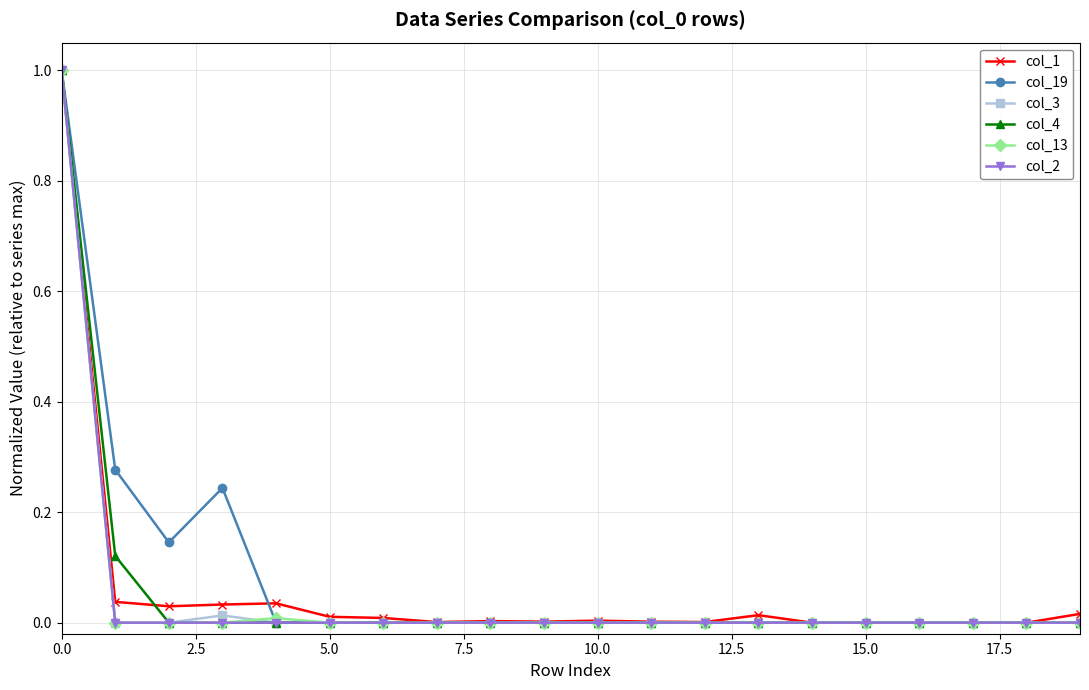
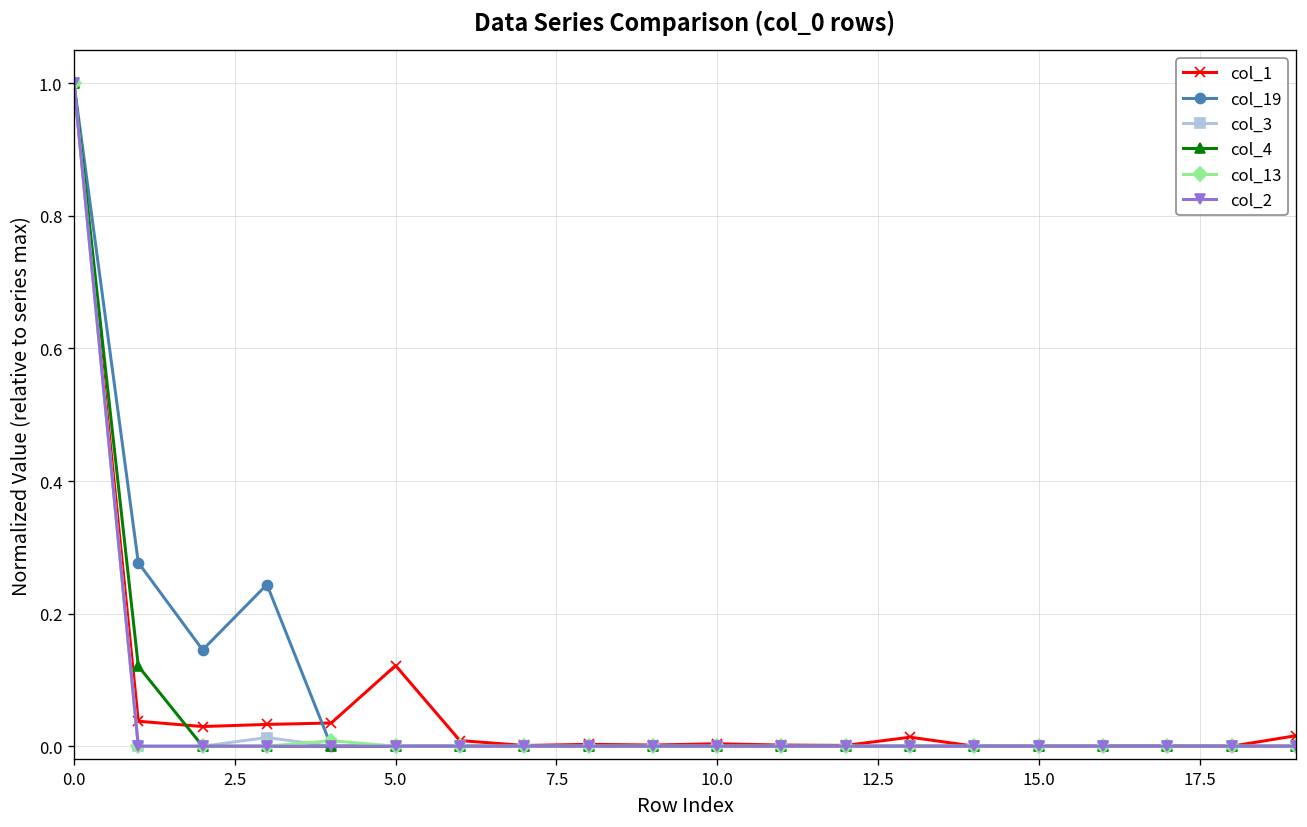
  {
    "col_1": {
-     "5.0": 0.01
+     "5.0": 0.12
    }
  }
